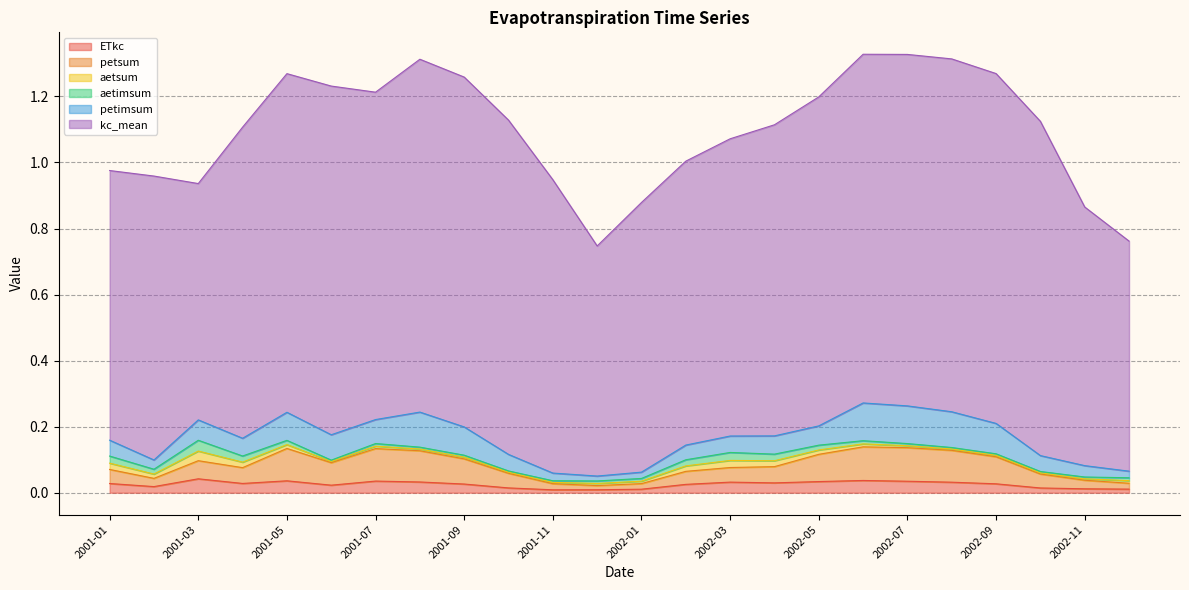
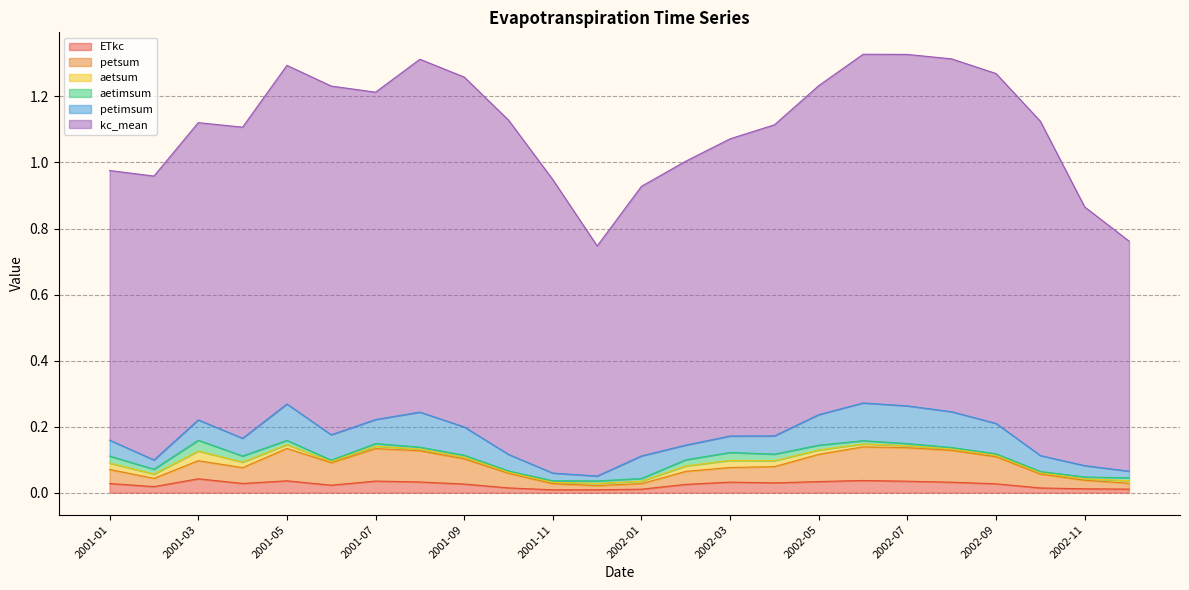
  {
    "aetimsum": {
      "2001-01": 0.02,
      "2001-03": 0.03,
      "2001-05": 0.01,
      "2001-07": 0.01,
      "2002-01": 0.01,
      "2002-03": 0.02,
      "2002-05": 0.01
    },
    "petimsum": {
      "2001-01": 0.05,
      "2001-03": 0.06,
-     "2001-05": 0.08,
+     "2001-05": 0.11,
      "2001-07": 0.07,
      "2001-09": 0.09,
      "2001-11": 0.02,
-     "2002-01": 0.02,
+     "2002-01": 0.07,
      "2002-03": 0.05,
-     "2002-05": 0.06,
+     "2002-05": 0.09,
      "2002-07": 0.11,
      "2002-09": 0.09,
      "2002-11": 0.03
    },
    "kc_mean": {
      "2001-01": 0.82,
-     "2001-03": 0.72,
+     "2001-03": 0.90,
      "2001-05": 1.03,
      "2001-07": 0.99,
      "2001-09": 1.06,
      "2001-11": 0.89,
      "2002-01": 0.82,
      "2002-03": 0.90,
      "2002-05": 1.00,
      "2002-07": 1.06,
      "2002-09": 1.06,
      "2002-11": 0.78
    }
  }
